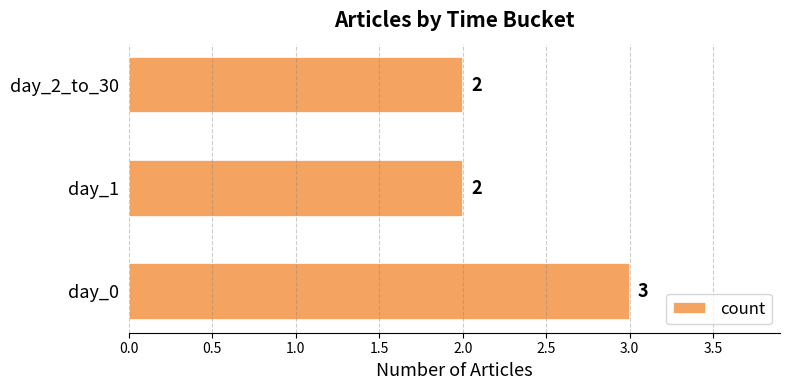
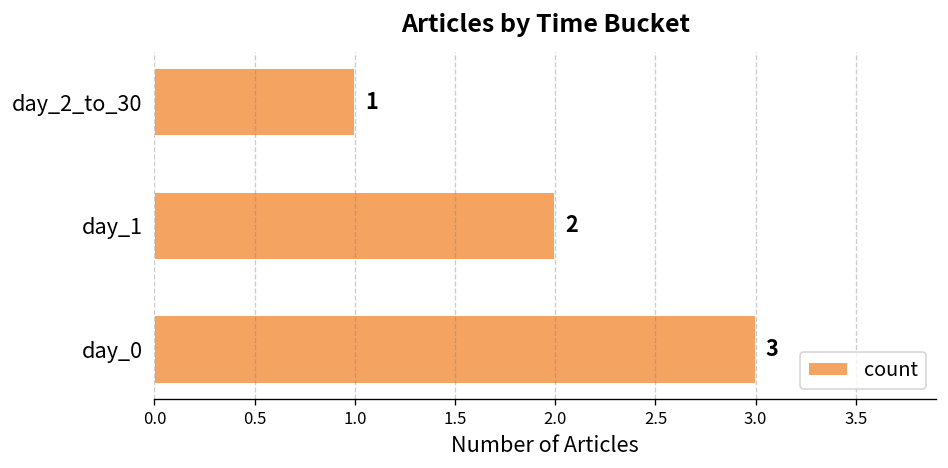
  {
-   "day_2_to_30": 2,
+   "day_2_to_30": 1,
    "day_1": 2,
    "day_0": 3
  }
